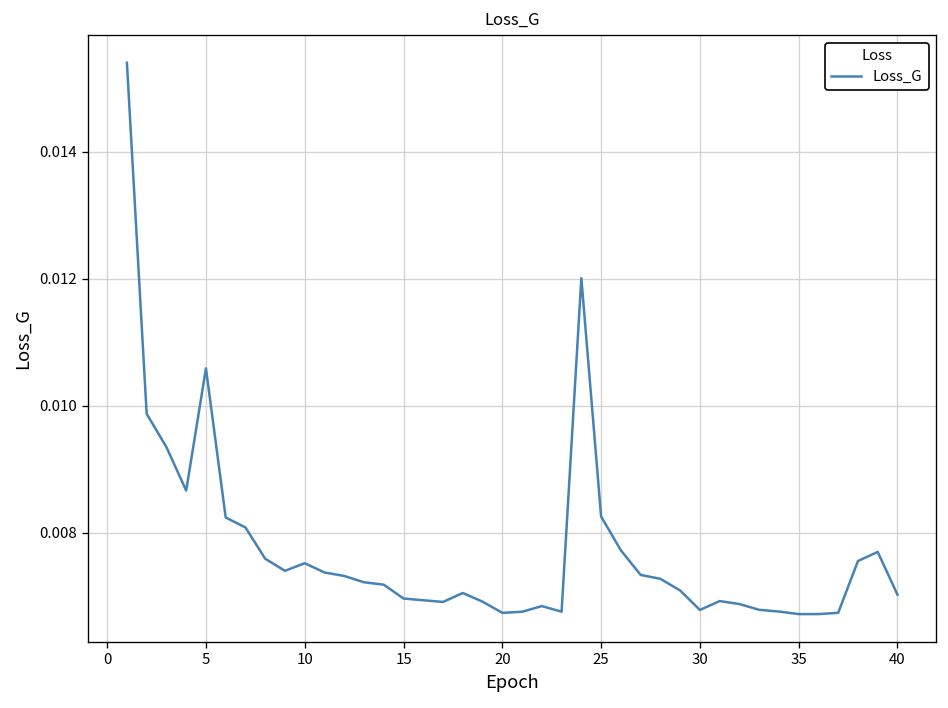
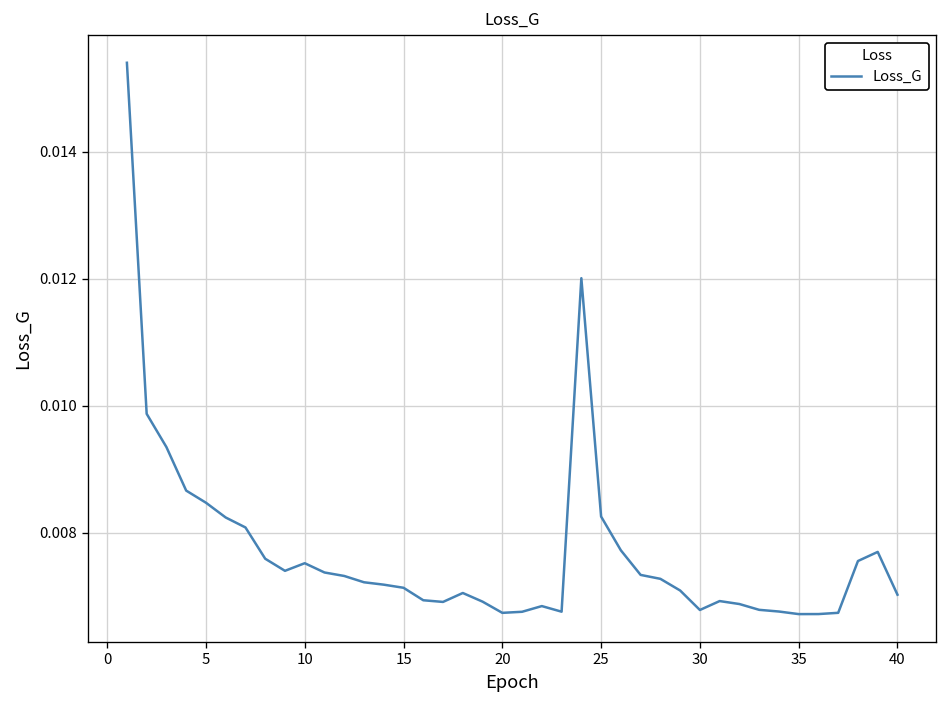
  {
-   "5": 0.0106,
+   "5": 0.0085,
    "10": 0.0075,
-   "15": 0.0070,
+   "15": 0.0071,
    "20": 0.0067,
    "25": 0.0083,
    "30": 0.0068,
    "35": 0.0067,
    "40": 0.0070
  }
